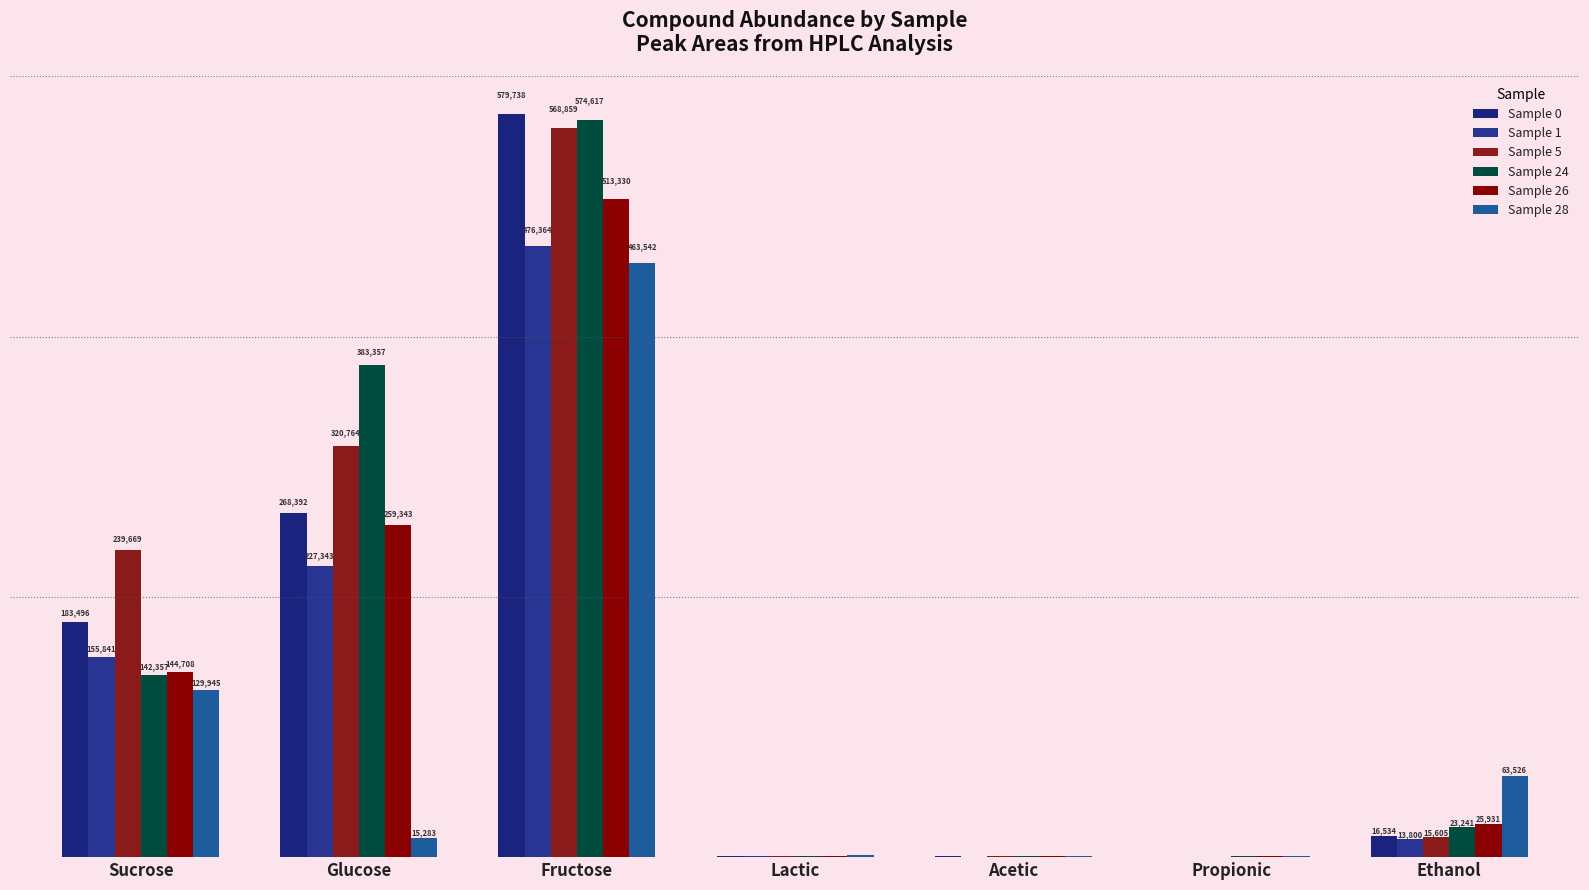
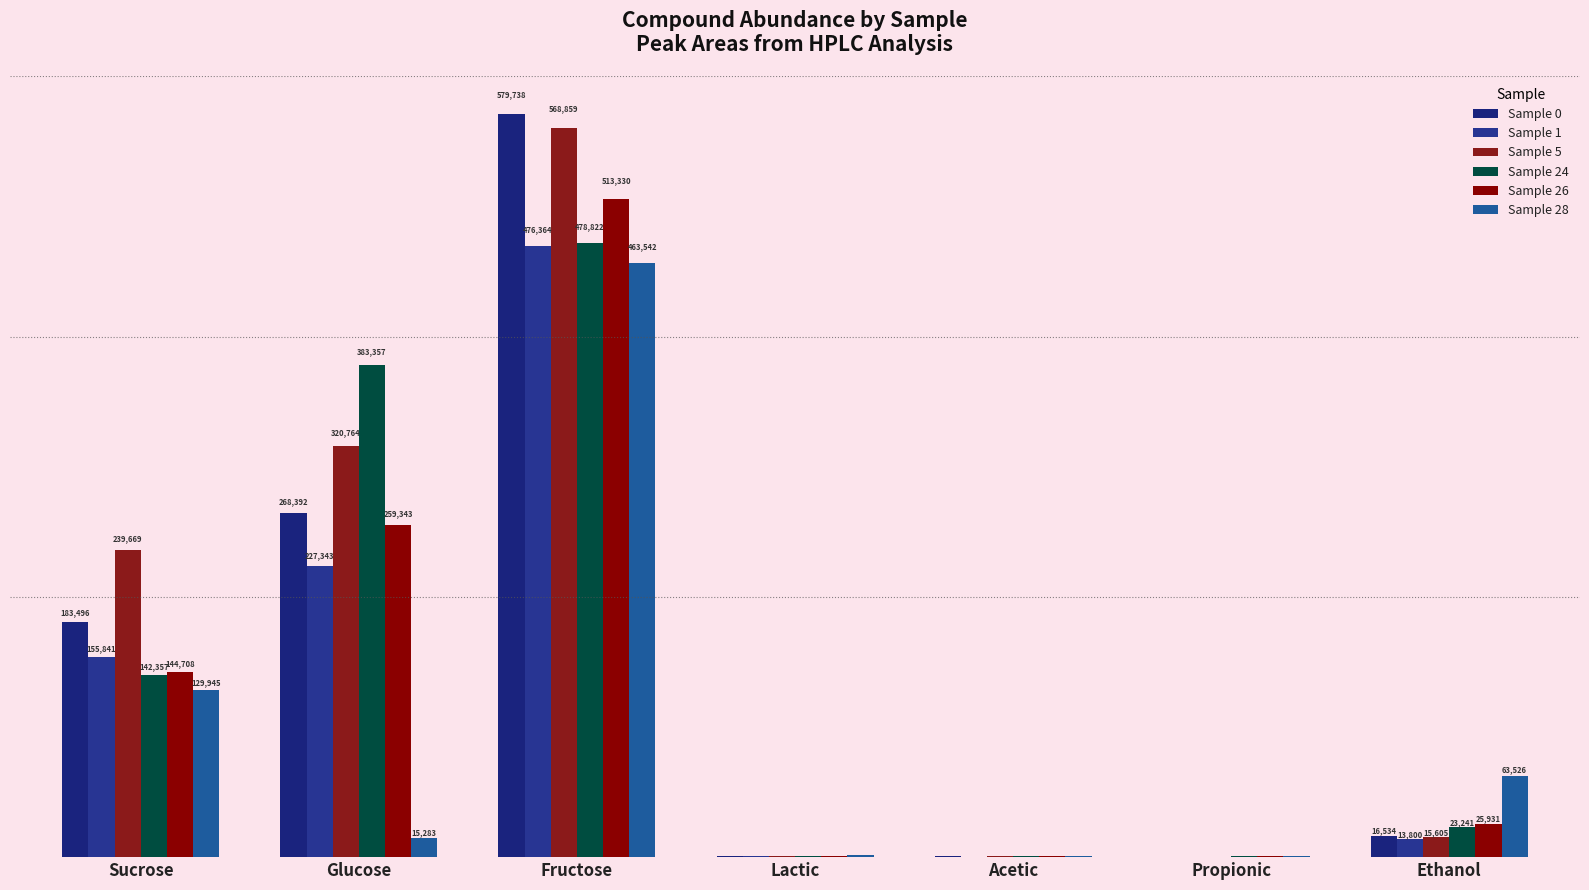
  {
    "Sample 24": {
      "Sucrose": "142,357",
      "Glucose": "383,357",
-     "Fructose": "574,617",
+     "Fructose": "478,822",
      "Ethanol": "23,241"
    }
  }
